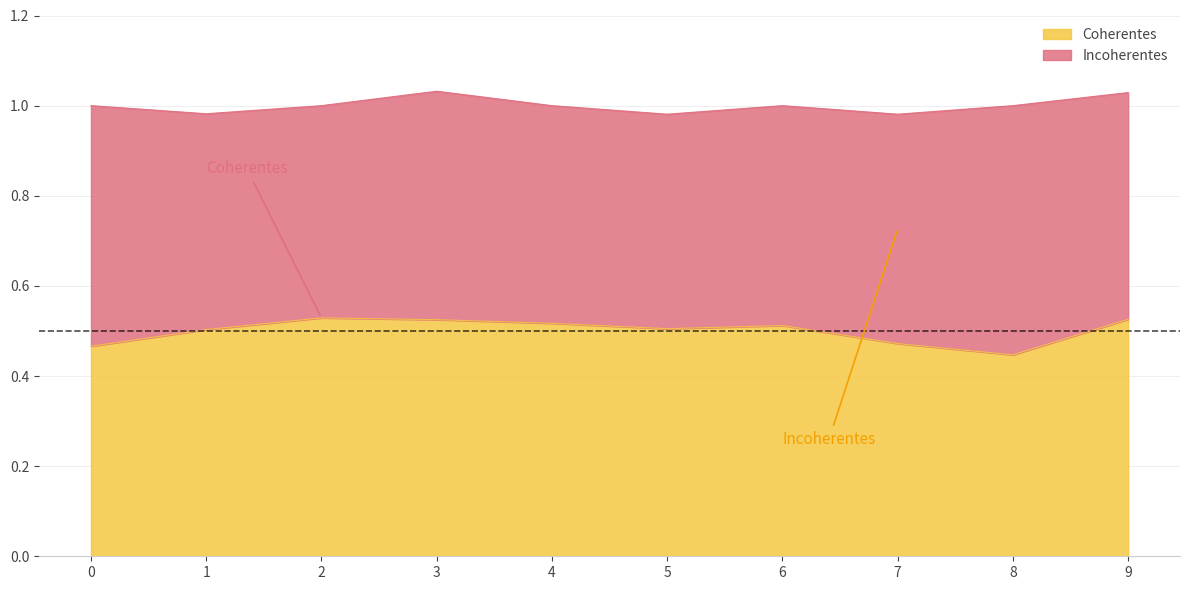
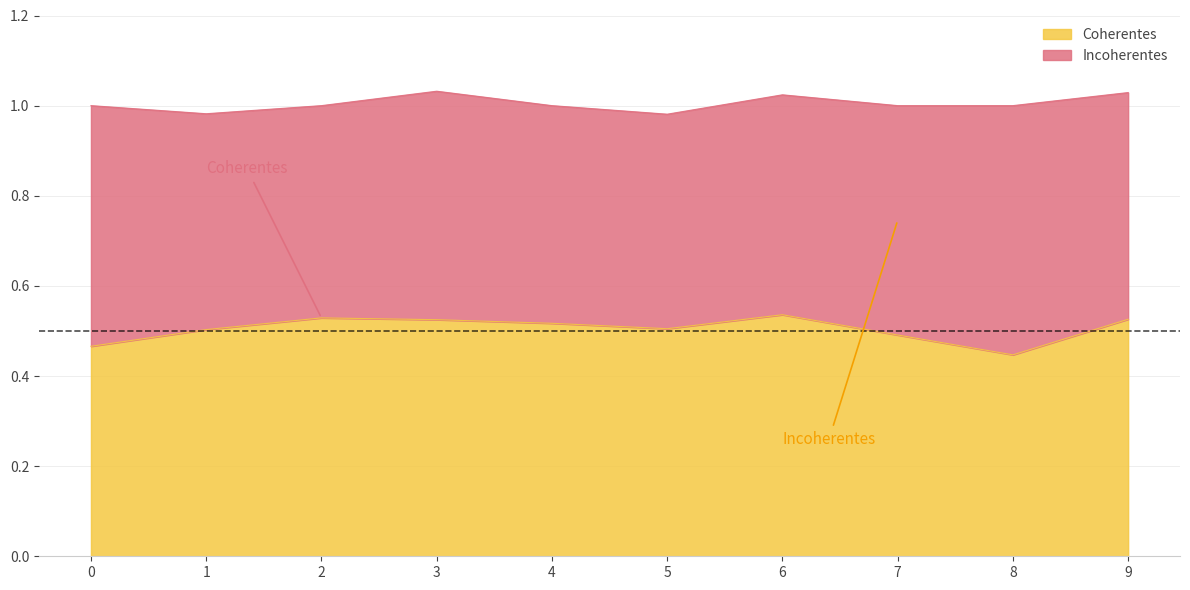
  {
    "Coherentes": {
      "0": 0.47,
      "1": 0.50,
      "2": 0.53,
      "3": 0.53,
      "4": 0.52,
      "5": 0.51,
-     "6": 0.51,
-     "7": 0.47,
+     "6": 0.54,
+     "7": 0.49,
      "8": 0.45,
      "9": 0.53
    },
    "Incoherentes": {
      "0": 0.53,
      "1": 0.48,
      "2": 0.47,
      "3": 0.51,
      "4": 0.48,
      "5": 0.48,
      "6": 0.49,
      "7": 0.51,
      "8": 0.55,
      "9": 0.50
    }
  }
